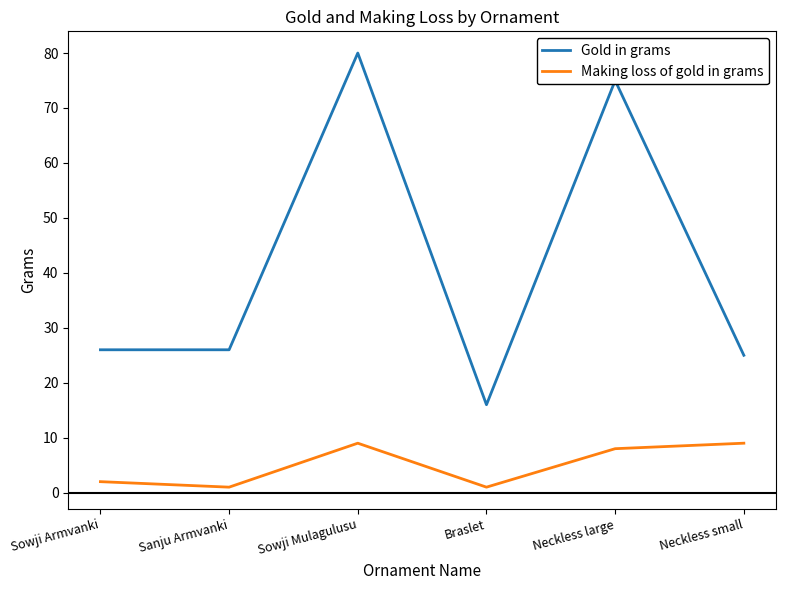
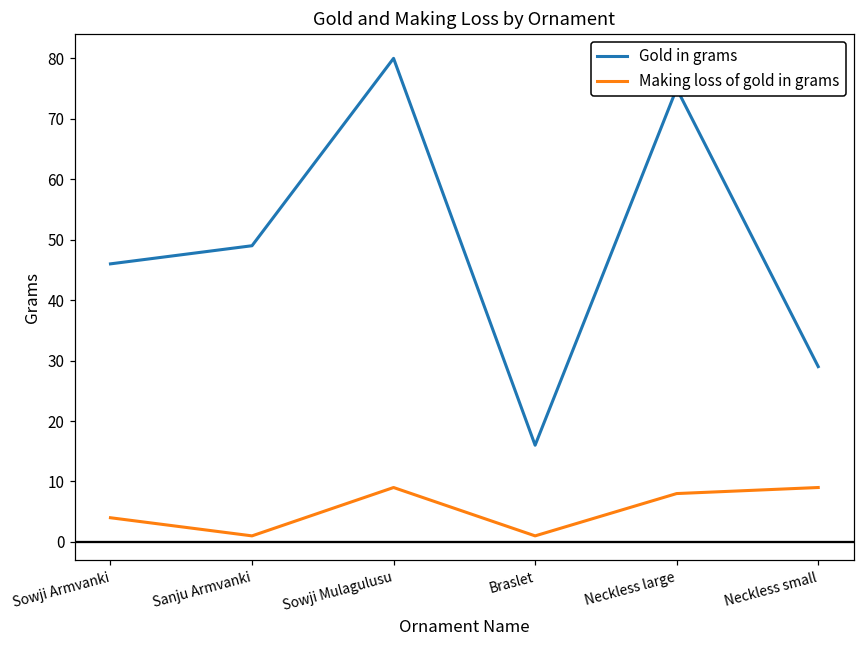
  {
    "Gold in grams": {
-     "Sowji Armvanki": 26,
-     "Sanju Armvanki": 26,
+     "Sowji Armvanki": 46,
+     "Sanju Armvanki": 49,
      "Sowji Mulagulusu": 80,
      "Braslet": 16,
-     "Neckless small": 25
+     "Neckless small": 29
    },
    "Making loss of gold in grams": {
-     "Sowji Armvanki": 2,
+     "Sowji Armvanki": 4,
      "Sanju Armvanki": 1,
      "Sowji Mulagulusu": 9,
      "Braslet": 1,
      "Neckless large": 8,
      "Neckless small": 9
    }
  }
